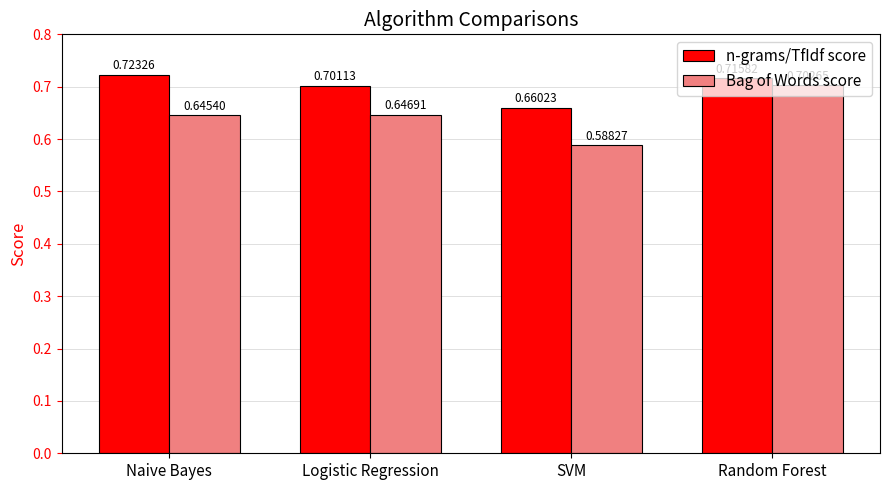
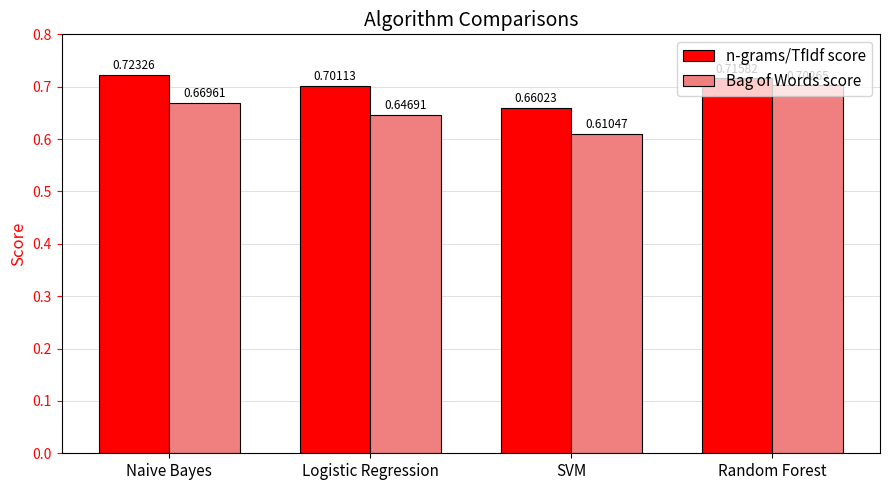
  {
    "n-grams/TfIdf score": {
      "Naive Bayes": 0.72326,
      "Logistic Regression": 0.70113,
      "SVM": 0.66023
    },
    "Bag of Words score": {
-     "Naive Bayes": 0.64540,
+     "Naive Bayes": 0.66961,
      "Logistic Regression": 0.64691,
-     "SVM": 0.58827
+     "SVM": 0.61047
    }
  }
